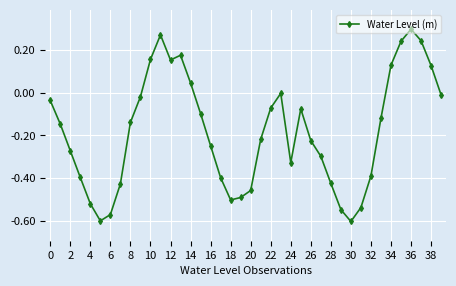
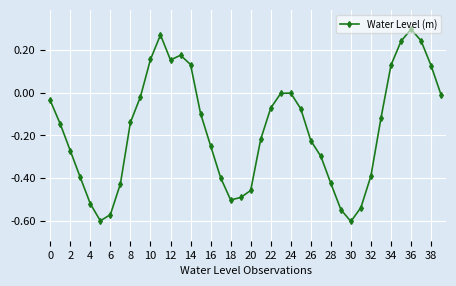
  {
    "0": -0.04,
    "2": -0.27,
    "4": -0.52,
    "6": -0.57,
    "8": -0.14,
    "10": 0.16,
    "12": 0.15,
-   "14": 0.05,
+   "14": 0.13,
    "16": -0.25,
    "18": -0.50,
    "20": -0.46,
    "22": -0.07,
-   "24": -0.33,
+   "24": 0.00,
    "26": -0.22,
    "28": -0.43,
    "30": -0.60,
    "32": -0.39,
    "34": 0.13,
    "38": 0.13
  }
